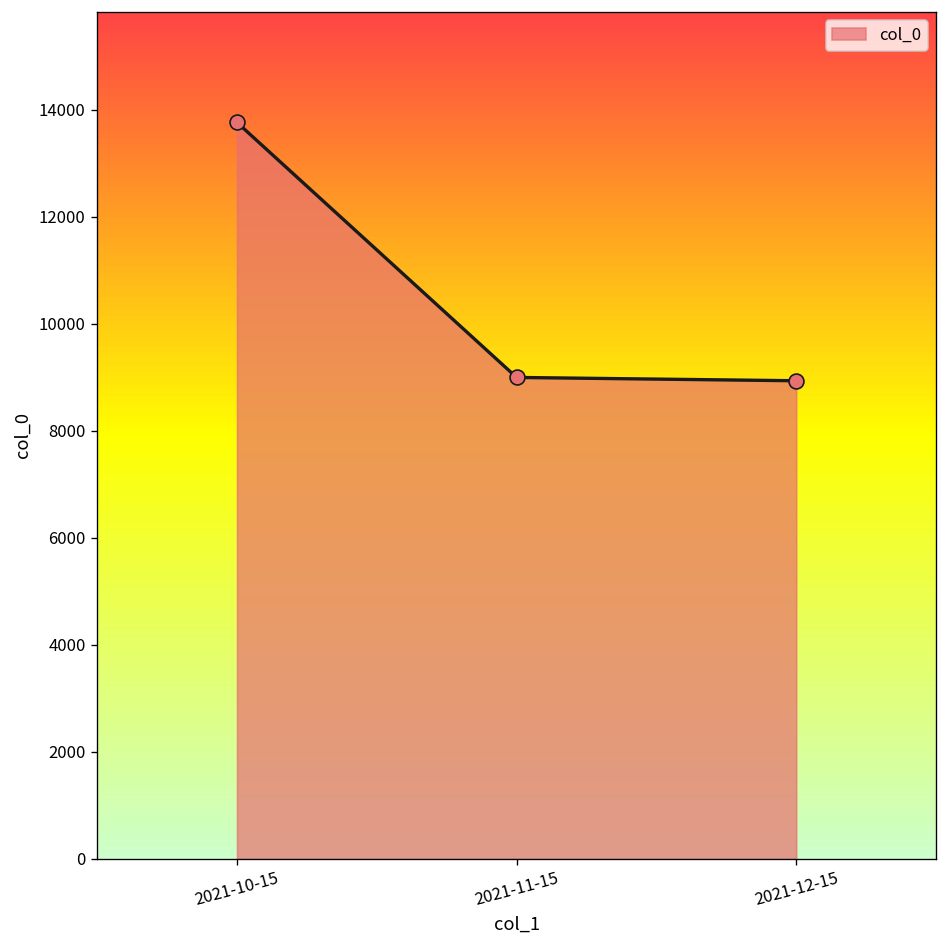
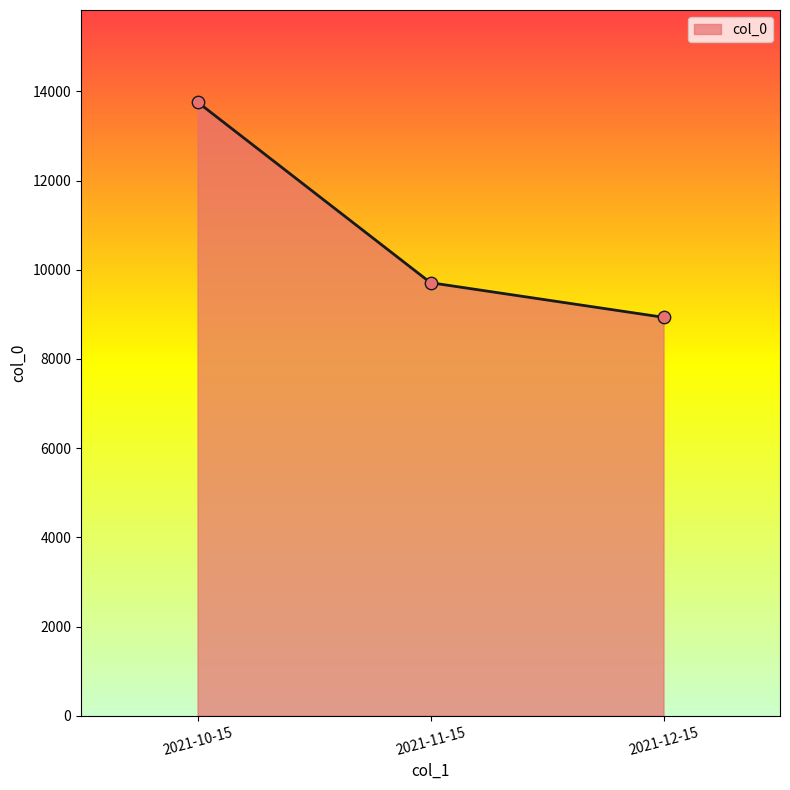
  {
    "2021-10-15": 13800,
-   "2021-11-15": 9000,
+   "2021-11-15": 9700,
    "2021-12-15": 8900
  }
